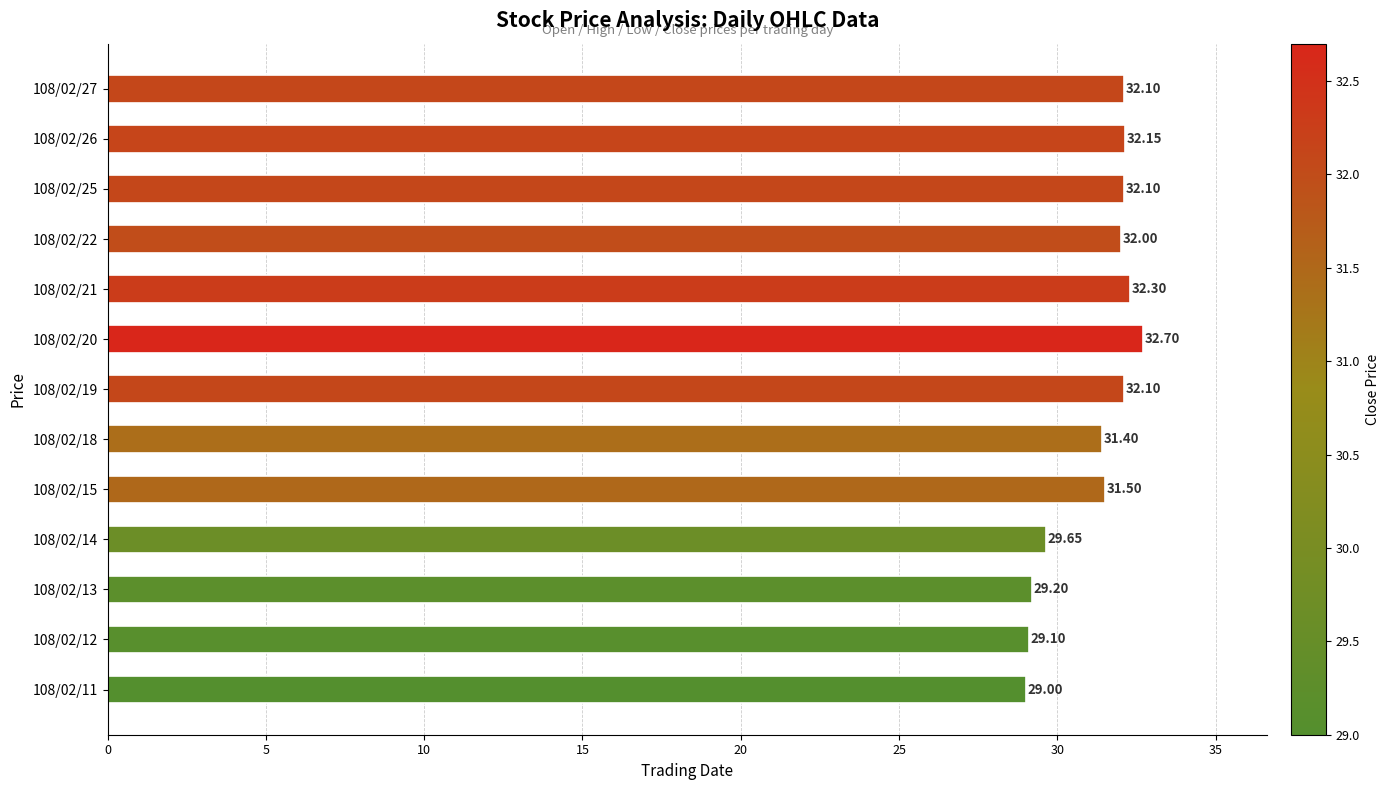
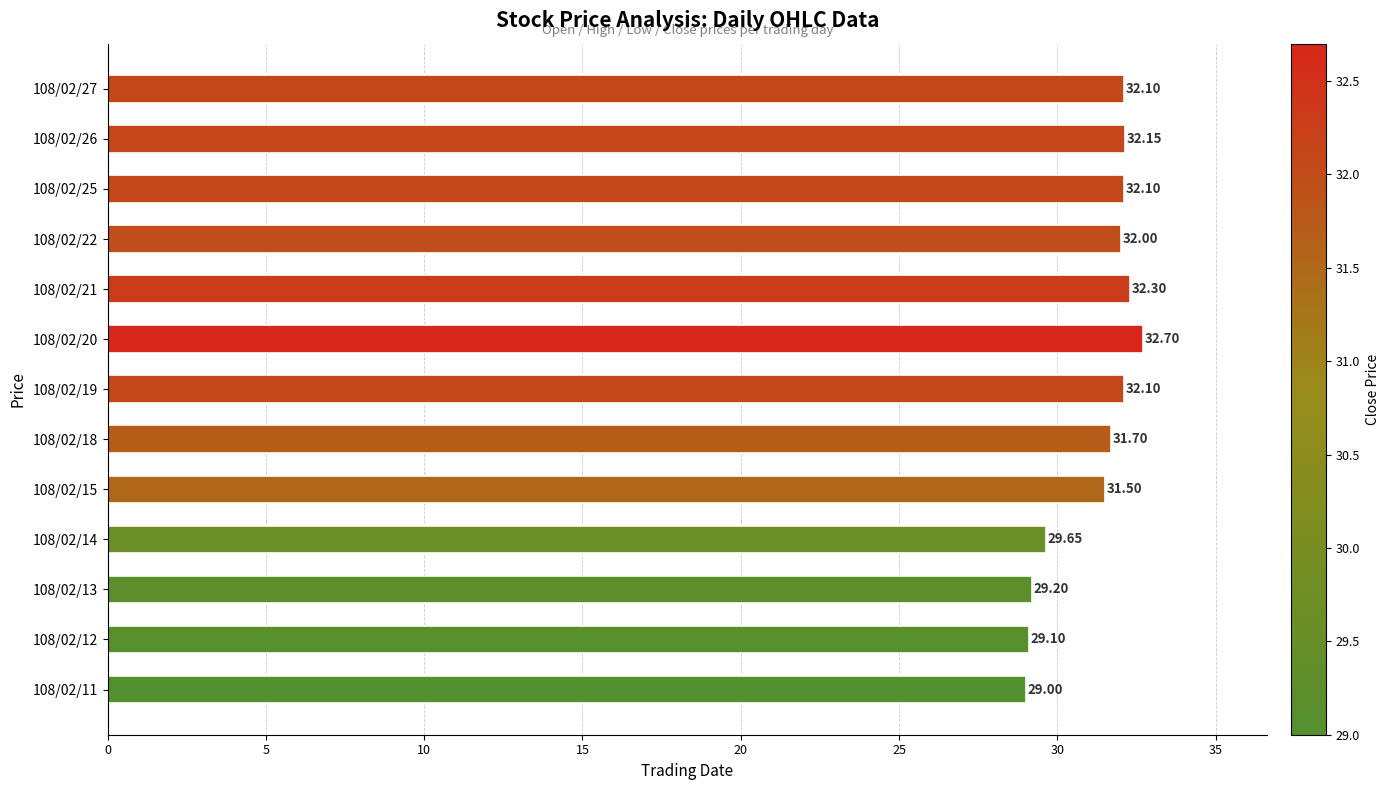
  {
    "108/02/27": 32.10,
    "108/02/26": 32.15,
    "108/02/25": 32.10,
    "108/02/22": 32.00,
    "108/02/21": 32.30,
    "108/02/20": 32.70,
    "108/02/19": 32.10,
-   "108/02/18": 31.40,
+   "108/02/18": 31.70,
    "108/02/15": 31.50,
    "108/02/14": 29.65,
    "108/02/13": 29.20,
    "108/02/12": 29.10,
    "108/02/11": 29.00
  }
